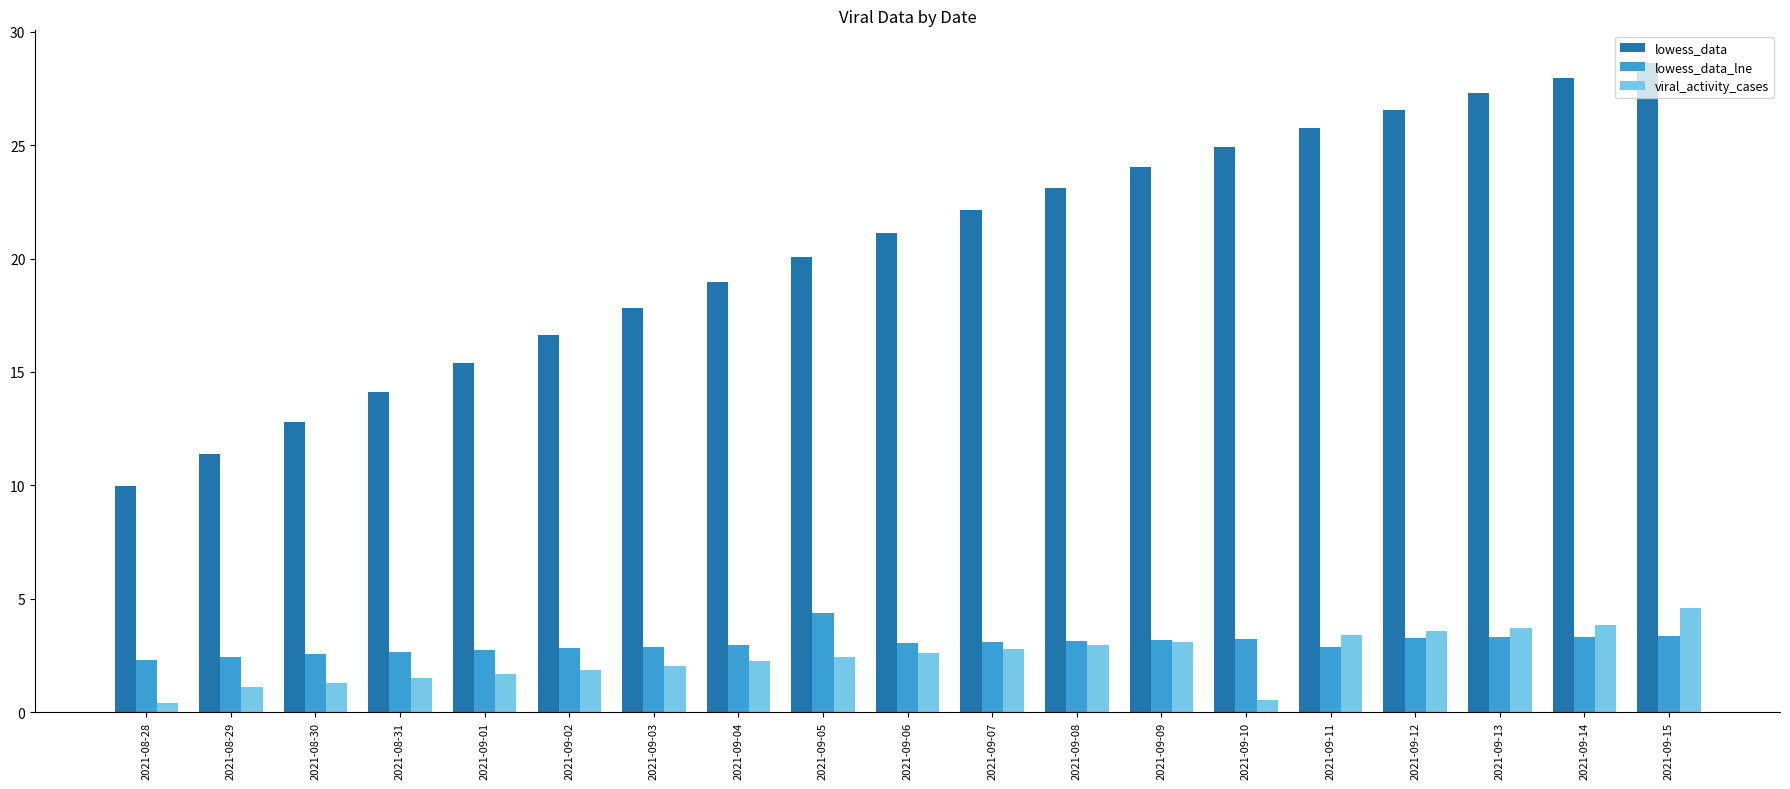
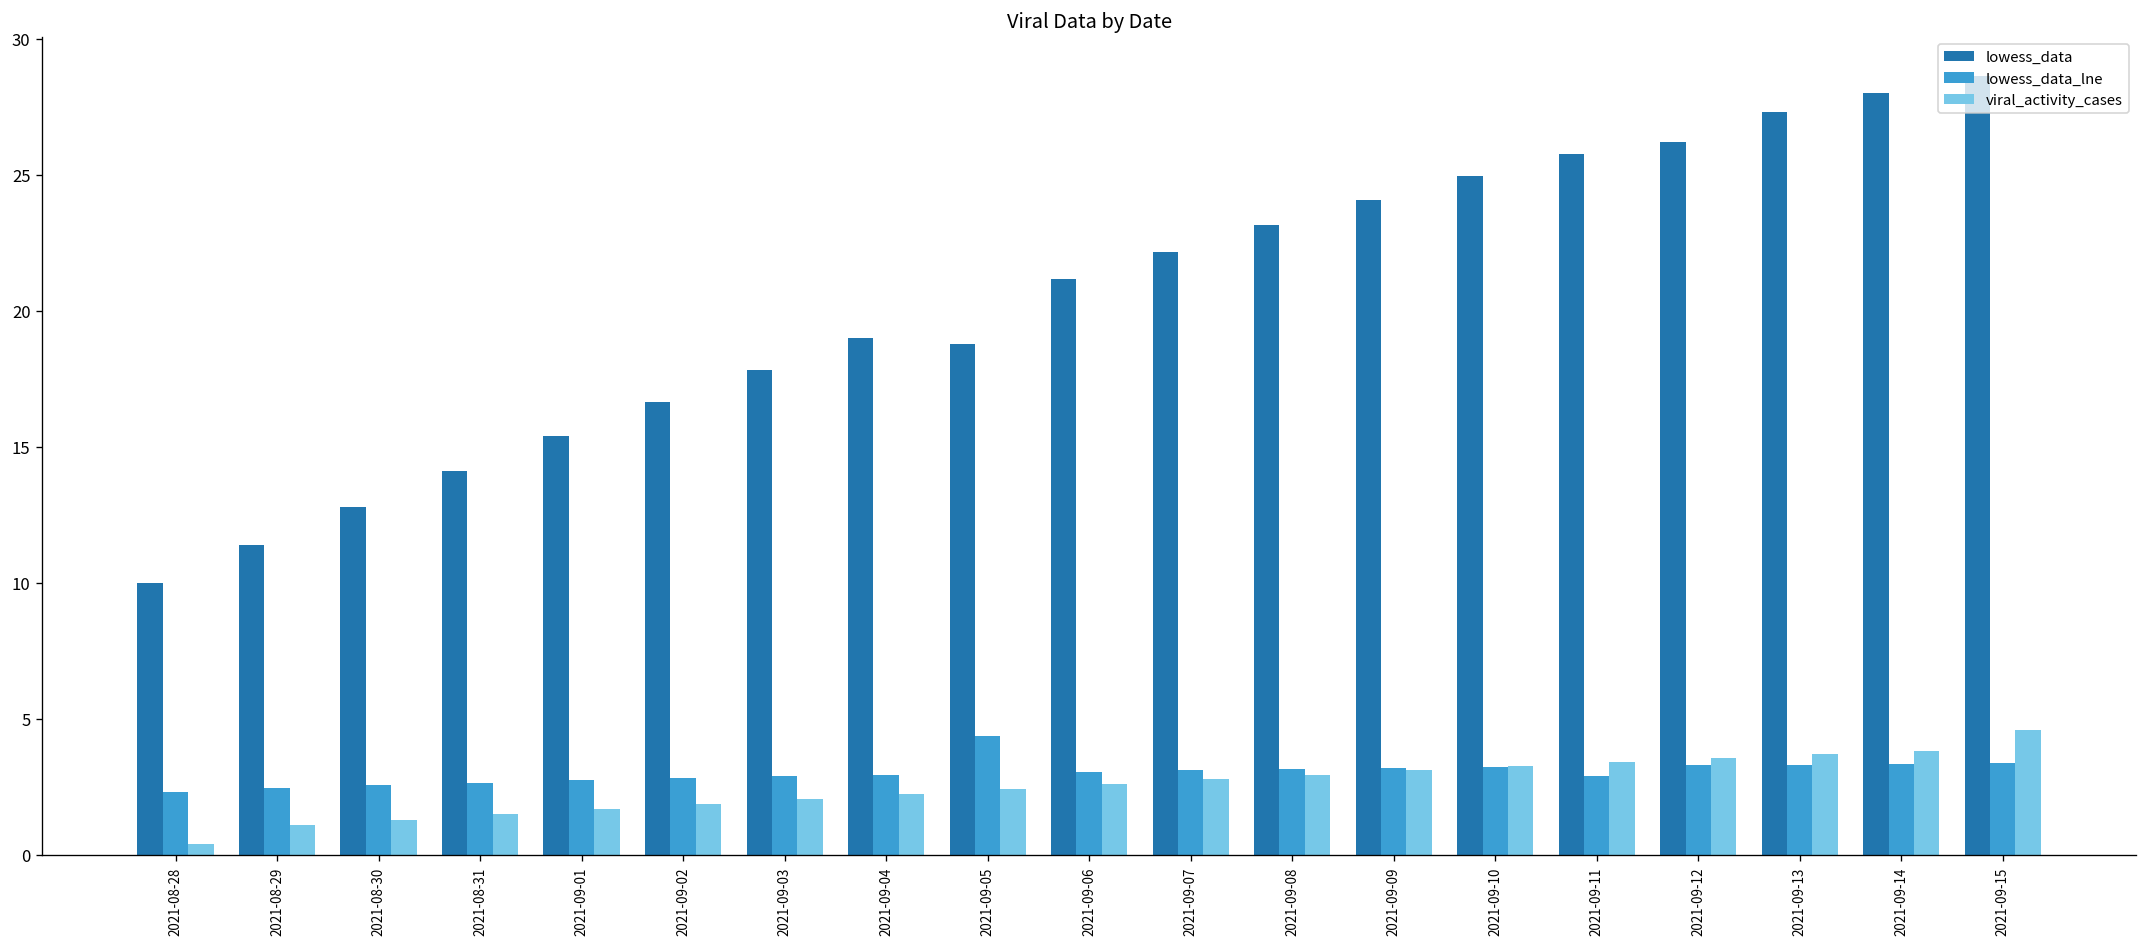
  {
    "lowess_data": {
      "2021-08-28": 10.0,
      "2021-08-29": 11.4,
      "2021-08-30": 12.8,
      "2021-08-31": 14.1,
      "2021-09-01": 15.4,
      "2021-09-02": 16.6,
      "2021-09-03": 17.8,
      "2021-09-04": 19.0,
-     "2021-09-05": 20.1,
+     "2021-09-05": 18.8,
      "2021-09-06": 21.1,
      "2021-09-07": 22.2,
      "2021-09-08": 23.1,
      "2021-09-09": 24.1,
      "2021-09-10": 24.9,
      "2021-09-11": 25.8,
-     "2021-09-12": 26.5,
+     "2021-09-12": 26.2,
      "2021-09-13": 27.3,
      "2021-09-14": 28.0
    },
    "lowess_data_lne": {
      "2021-08-28": 2.3,
      "2021-08-29": 2.4,
      "2021-08-30": 2.5,
      "2021-08-31": 2.6,
      "2021-09-01": 2.7,
      "2021-09-02": 2.8,
      "2021-09-03": 2.9,
      "2021-09-04": 2.9,
      "2021-09-05": 4.3,
      "2021-09-06": 3.1,
      "2021-09-07": 3.1,
      "2021-09-08": 3.1,
      "2021-09-09": 3.2,
      "2021-09-10": 3.2,
      "2021-09-11": 2.9,
      "2021-09-12": 3.3,
      "2021-09-13": 3.3,
      "2021-09-14": 3.3,
      "2021-09-15": 3.4
    },
    "viral_activity_cases": {
      "2021-08-28": 0.4,
      "2021-08-29": 1.1,
      "2021-08-30": 1.3,
      "2021-08-31": 1.5,
      "2021-09-01": 1.7,
      "2021-09-02": 1.9,
      "2021-09-03": 2.0,
      "2021-09-04": 2.2,
      "2021-09-05": 2.4,
      "2021-09-06": 2.6,
      "2021-09-07": 2.8,
      "2021-09-08": 2.9,
      "2021-09-09": 3.1,
-     "2021-09-10": 0.5,
+     "2021-09-10": 3.3,
      "2021-09-11": 3.4,
      "2021-09-12": 3.6,
      "2021-09-13": 3.7,
      "2021-09-14": 3.8,
      "2021-09-15": 4.6
    }
  }
